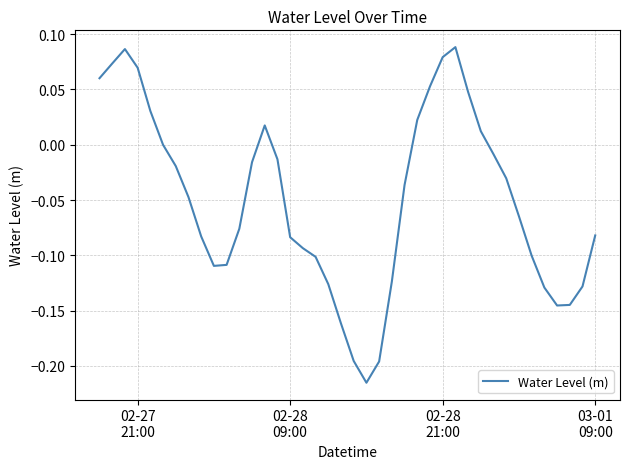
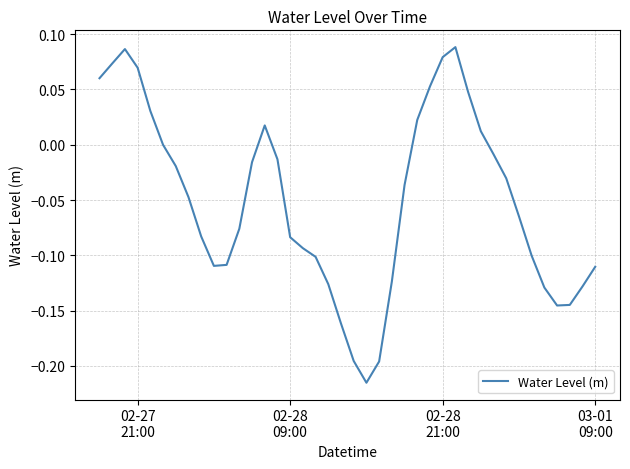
  {
    "02-27 21:00": 0.070,
    "02-28 09:00": -0.084,
    "02-28 21:00": 0.079,
-   "03-01 09:00": -0.082
+   "03-01 09:00": -0.110
  }
